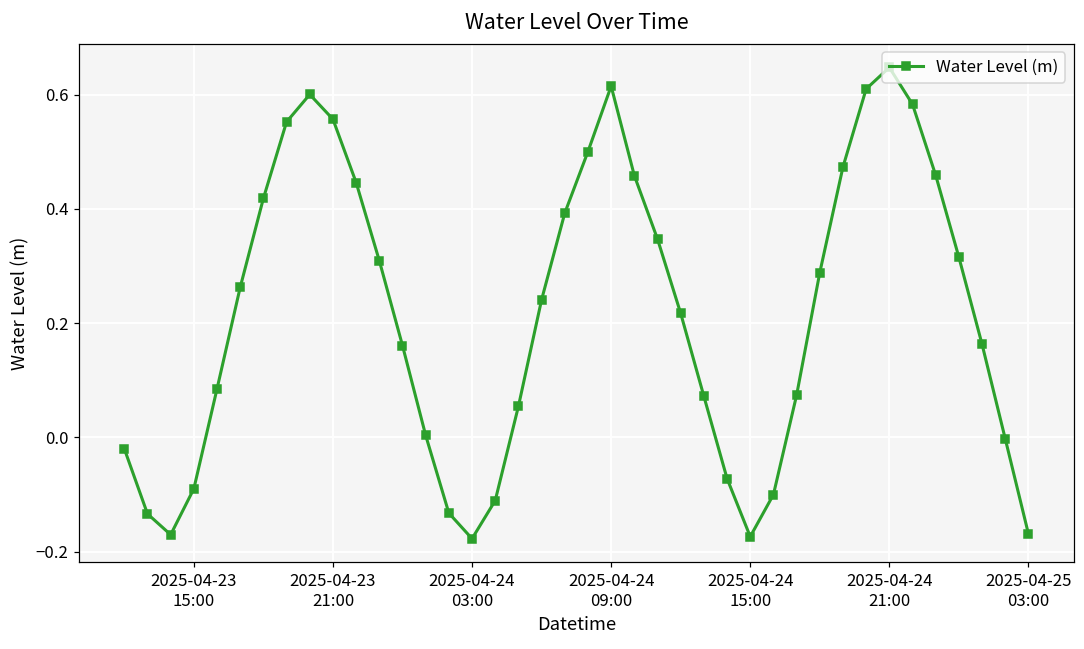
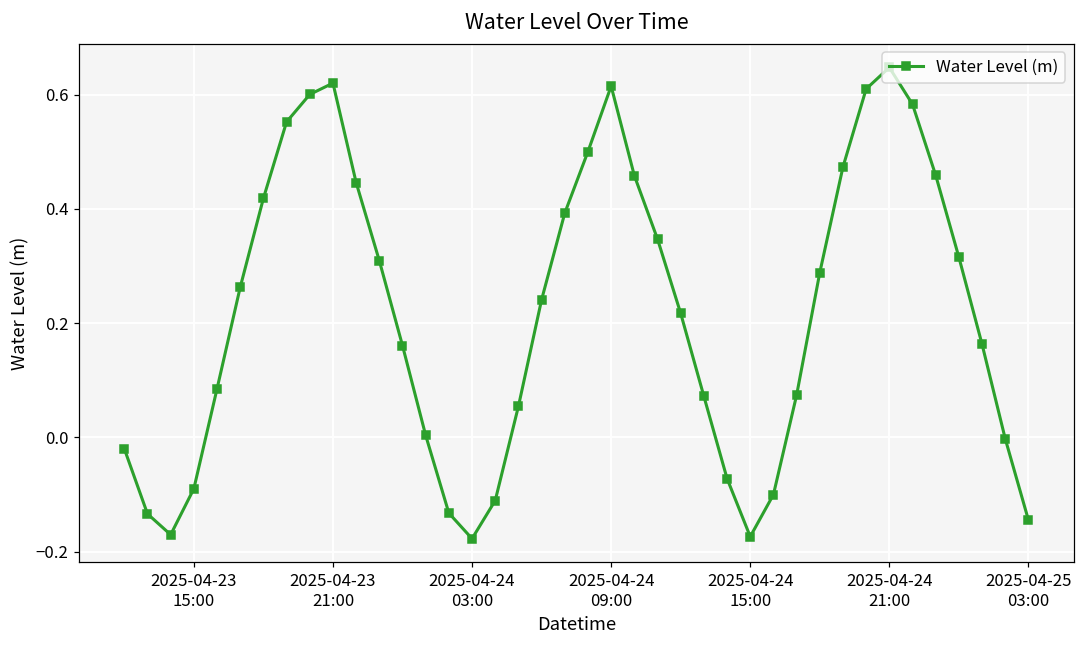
  {
    "2025-04-23 15:00": -0.09,
-   "2025-04-23 21:00": 0.56,
+   "2025-04-23 21:00": 0.62,
    "2025-04-24 03:00": -0.18,
    "2025-04-24 09:00": 0.61,
    "2025-04-24 15:00": -0.17,
-   "2025-04-25 03:00": -0.17
+   "2025-04-25 03:00": -0.14
  }
